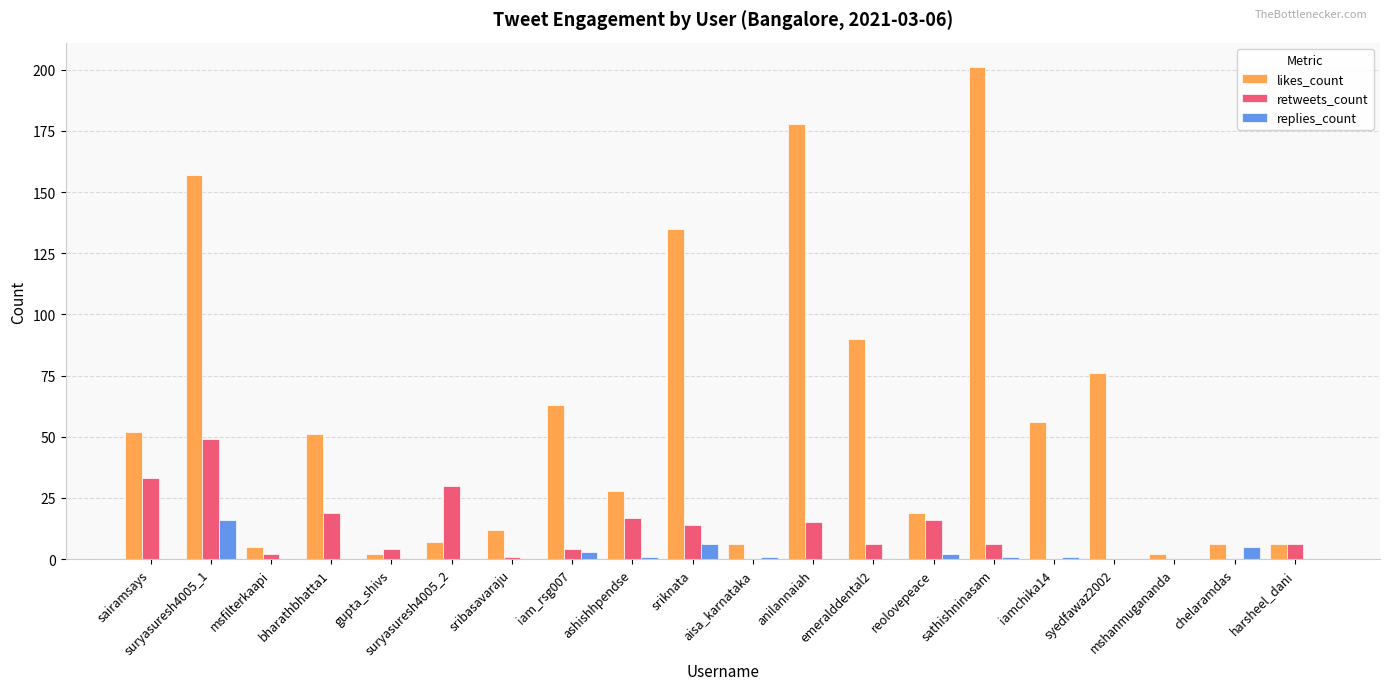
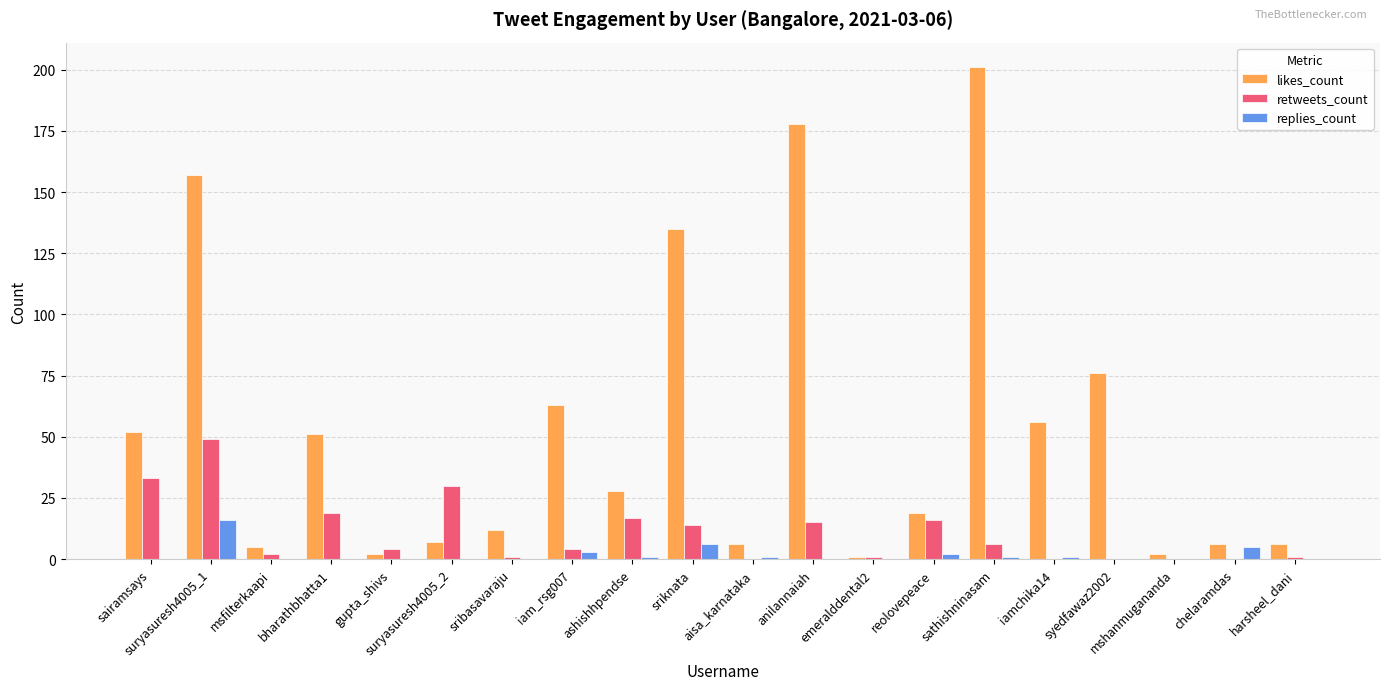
  {
    "likes_count": {
      "sairamsays": 52,
      "suryasuresh4005_1": 157,
      "msfilterkaapi": 5,
      "bharathbhatta1": 51,
      "gupta_shivs": 2,
      "suryasuresh4005_2": 7,
      "sribasavaraju": 12,
      "iam_rsg007": 63,
      "ashishhpendse": 28,
      "sriknata": 135,
      "aisa_karnataka": 6,
      "anilannaiah": 178,
-     "emeralddental2": 90,
+     "emeralddental2": 1,
      "reolovepeace": 19,
      "sathishninasam": 201,
      "iamchika14": 56,
      "syedfawaz2002": 76,
      "mshanmugananda": 2,
      "chelaramdas": 6,
      "harsheel_dani": 6
    },
    "retweets_count": {
      "sairamsays": 33,
      "suryasuresh4005_1": 49,
      "msfilterkaapi": 2,
      "bharathbhatta1": 19,
      "gupta_shivs": 4,
      "suryasuresh4005_2": 30,
      "iam_rsg007": 4,
      "ashishhpendse": 17,
      "sriknata": 14,
      "aisa_karnataka": 0,
      "anilannaiah": 15,
-     "emeralddental2": 6,
+     "emeralddental2": 1,
      "reolovepeace": 16,
      "sathishninasam": 6,
      "iamchika14": 0,
      "syedfawaz2002": 0,
      "mshanmugananda": 0,
      "chelaramdas": 0,
-     "harsheel_dani": 6
+     "harsheel_dani": 1
    },
    "replies_count": {
      "sairamsays": 0,
      "suryasuresh4005_1": 16,
      "msfilterkaapi": 0,
      "bharathbhatta1": 0,
      "gupta_shivs": 0,
      "suryasuresh4005_2": 0,
      "sribasavaraju": 0,
      "iam_rsg007": 3,
      "sriknata": 6,
      "anilannaiah": 0,
      "emeralddental2": 0,
      "reolovepeace": 2,
      "syedfawaz2002": 0,
      "mshanmugananda": 0,
      "chelaramdas": 5,
      "harsheel_dani": 0
    }
  }
